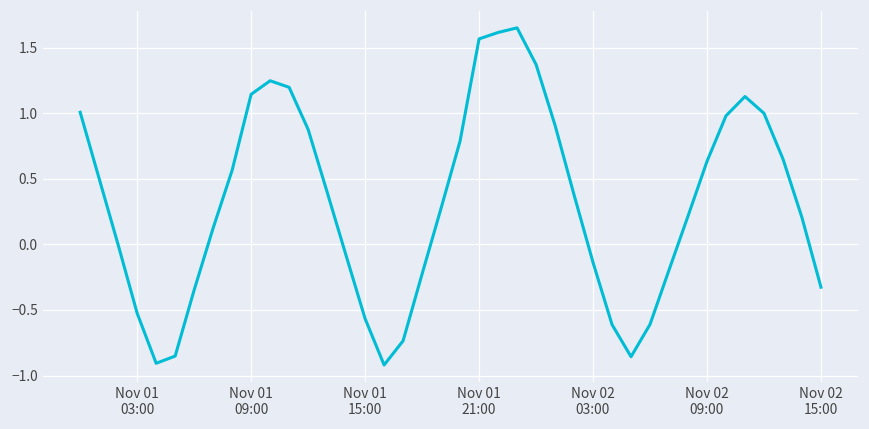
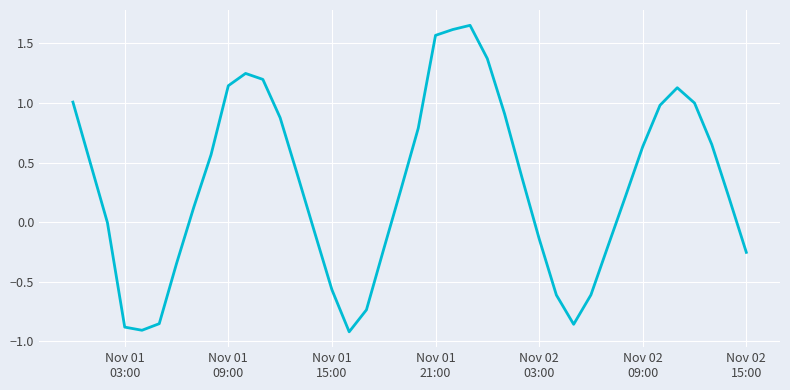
  {
-   "Nov 01 03:00": -0.53,
+   "Nov 01 03:00": -0.88,
    "Nov 01 09:00": 1.14,
    "Nov 01 15:00": -0.57,
    "Nov 01 21:00": 1.57,
    "Nov 02 03:00": -0.14,
    "Nov 02 09:00": 0.63,
-   "Nov 02 15:00": -0.33
+   "Nov 02 15:00": -0.25
  }
